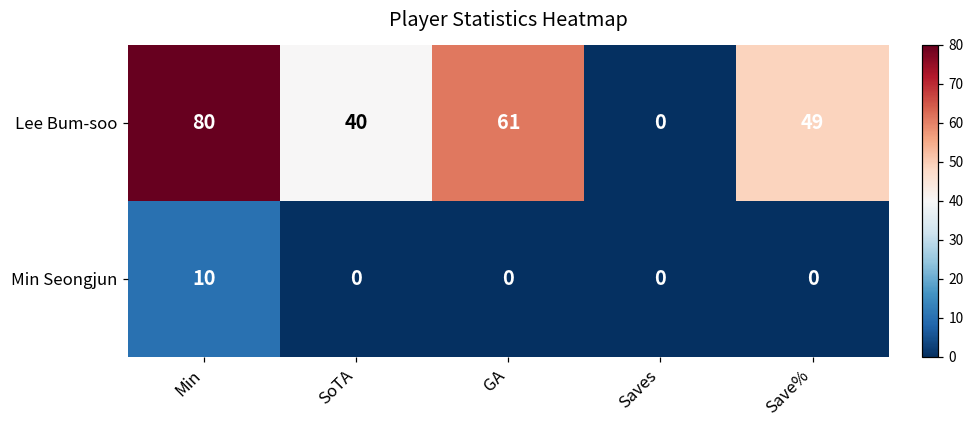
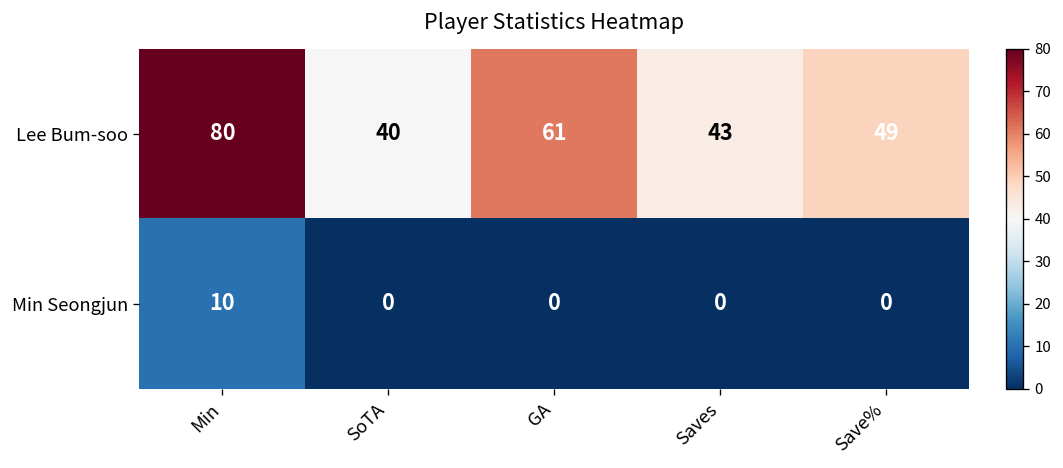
  {
    "Lee Bum-soo": {
      "Min": 80,
      "SoTA": 40,
      "GA": 61,
-     "Saves": 0,
+     "Saves": 43,
      "Save%": 49
    },
    "Min Seongjun": {
      "Min": 10,
      "SoTA": 0,
      "GA": 0,
      "Saves": 0,
      "Save%": 0
    }
  }
